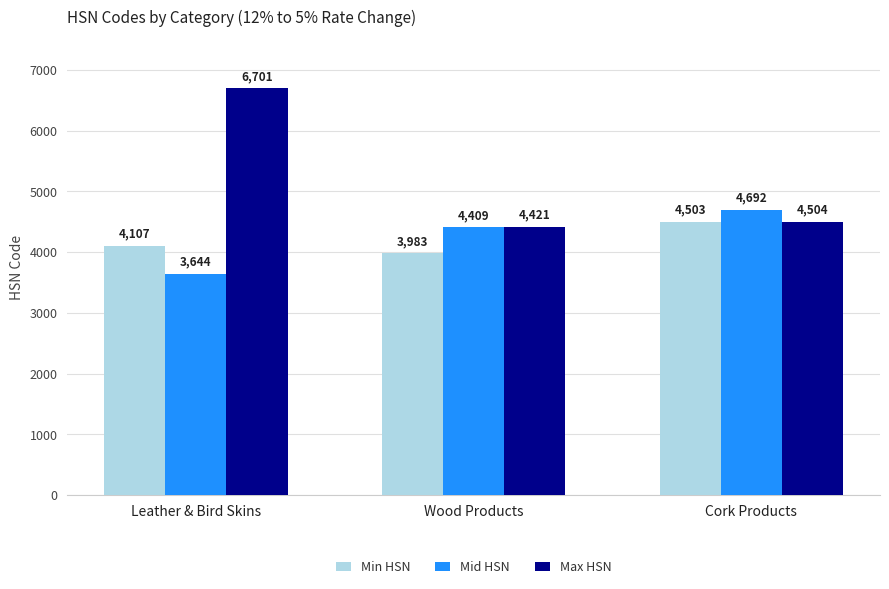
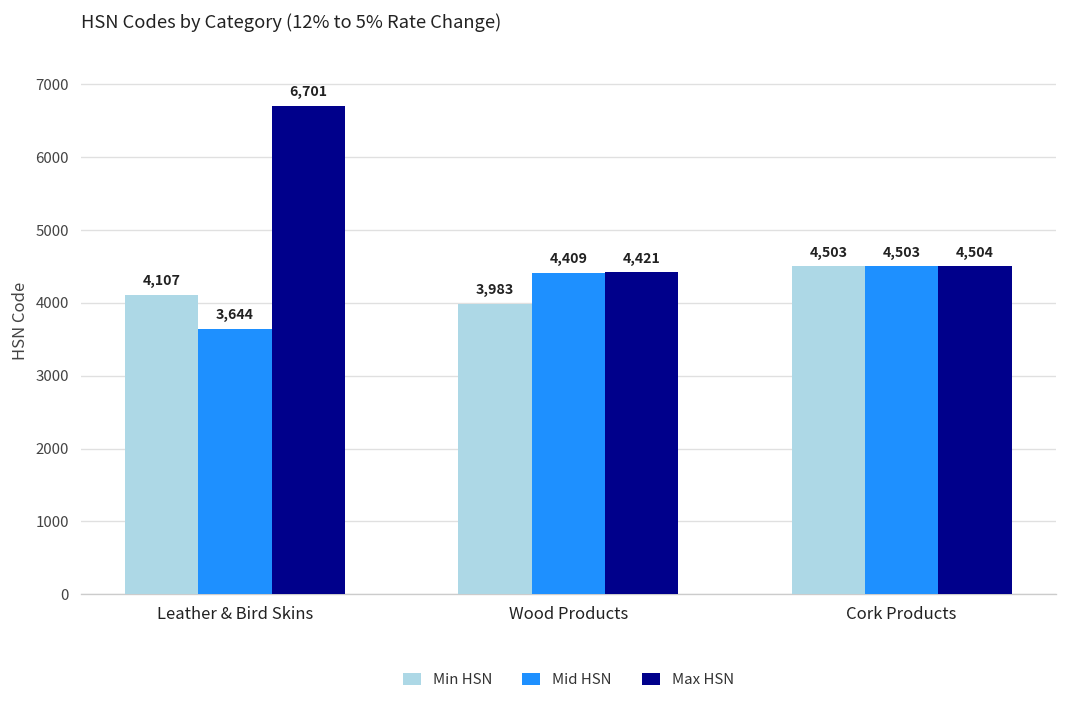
  {
    "Min HSN": {
      "Leather & Bird Skins": "4,107",
      "Wood Products": "3,983",
      "Cork Products": "4,503"
    },
    "Mid HSN": {
      "Leather & Bird Skins": "3,644",
      "Wood Products": "4,409",
-     "Cork Products": "4,692"
+     "Cork Products": "4,503"
    },
    "Max HSN": {
      "Leather & Bird Skins": "6,701",
      "Wood Products": "4,421",
      "Cork Products": "4,504"
    }
  }
